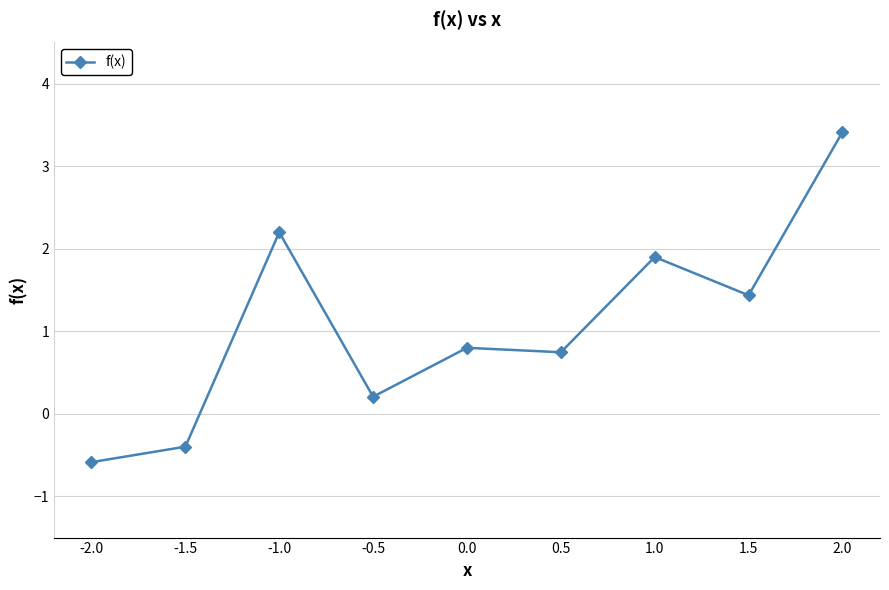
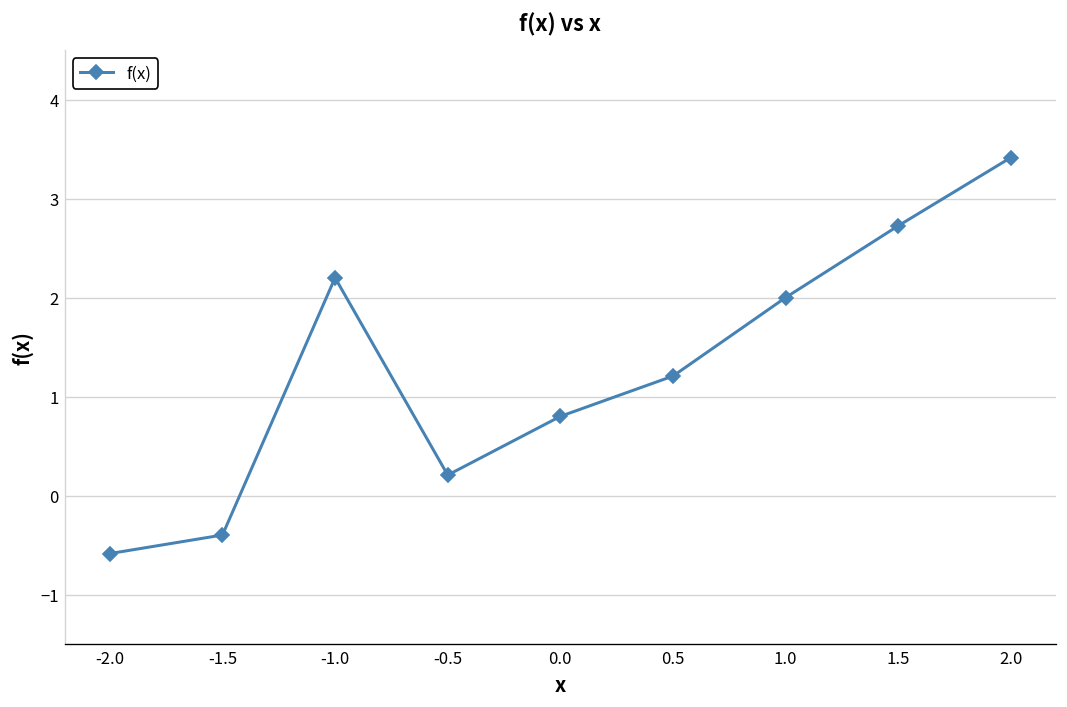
  {
    "-2.0": -0.6,
    "-1.5": -0.4,
    "-1.0": 2.2,
    "-0.5": 0.2,
    "0.0": 0.8,
-   "0.5": 0.7,
-   "1.0": 1.9,
-   "1.5": 1.4,
+   "0.5": 1.2,
+   "1.0": 2.0,
+   "1.5": 2.7,
    "2.0": 3.4
  }
